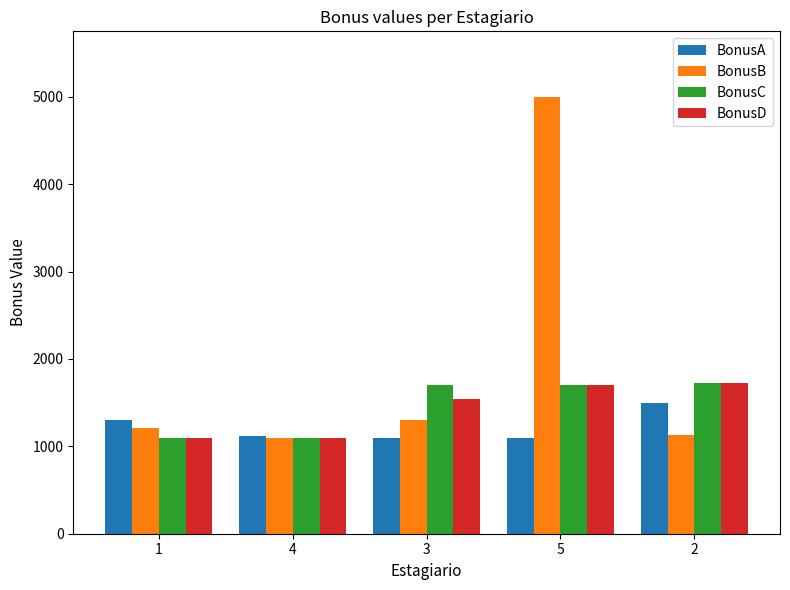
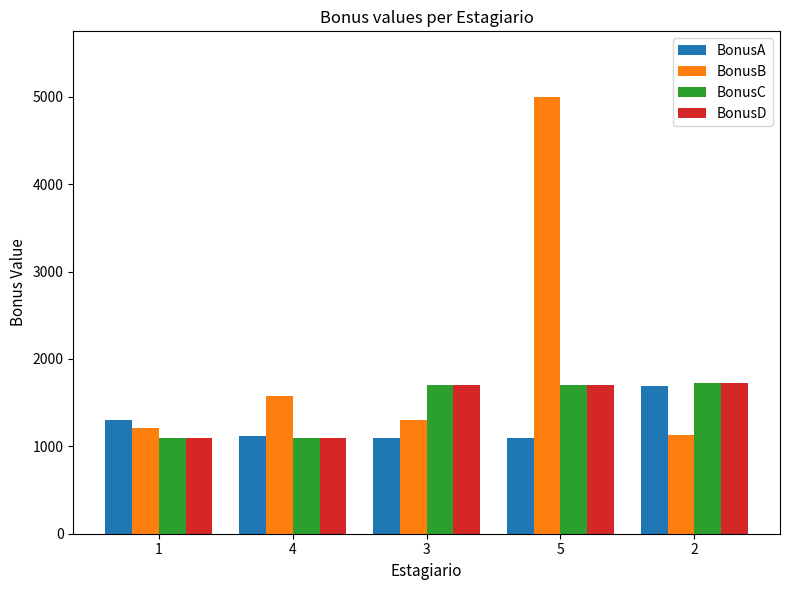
  {
    "BonusA": {
      "1": 1300,
      "4": 1100,
      "3": 1100,
      "5": 1100,
-     "2": 1500
+     "2": 1700
    },
    "BonusB": {
      "1": 1200,
-     "4": 1100,
+     "4": 1600,
      "3": 1300,
      "5": 5000,
      "2": 1100
    },
    "BonusC": {
      "1": 1100,
      "4": 1100,
      "3": 1700,
      "5": 1700,
      "2": 1700
    },
    "BonusD": {
      "1": 1100,
      "4": 1100,
-     "3": 1500,
+     "3": 1700,
      "5": 1700,
      "2": 1700
    }
  }
